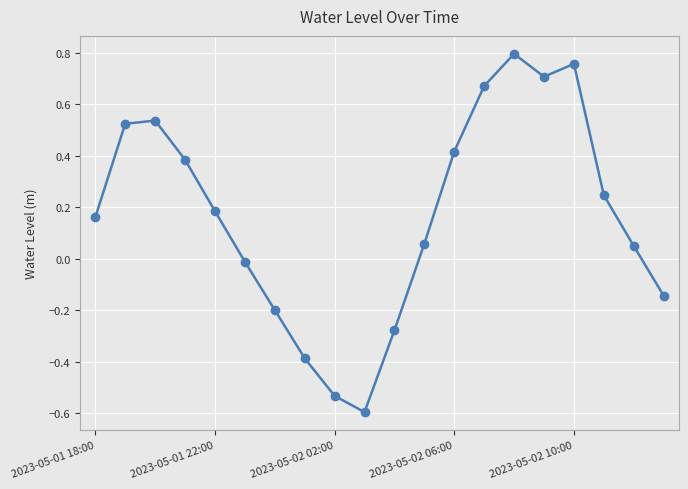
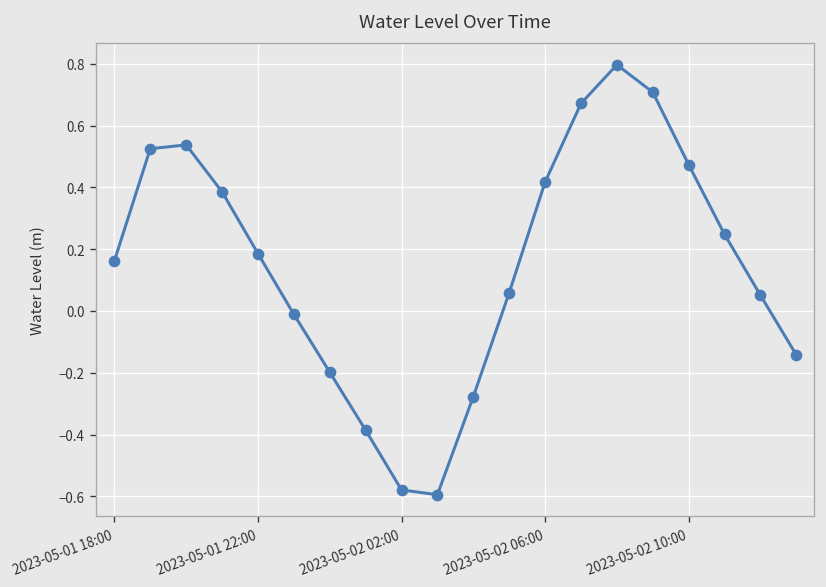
  {
    "2023-05-01 18:00": 0.16,
    "2023-05-01 22:00": 0.19,
-   "2023-05-02 02:00": -0.53,
+   "2023-05-02 02:00": -0.58,
    "2023-05-02 06:00": 0.42,
-   "2023-05-02 10:00": 0.76
+   "2023-05-02 10:00": 0.47
  }
